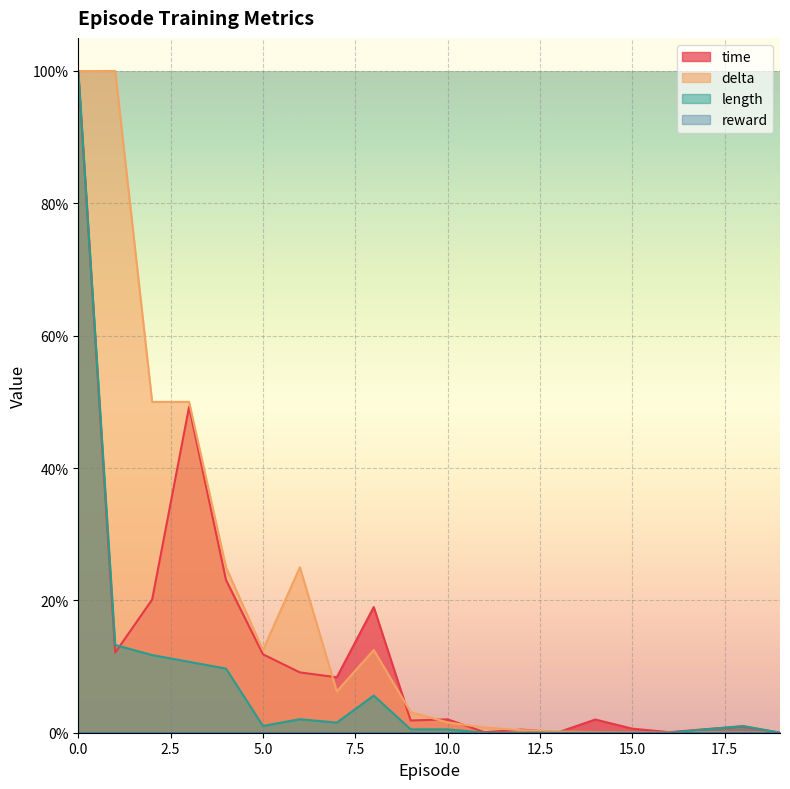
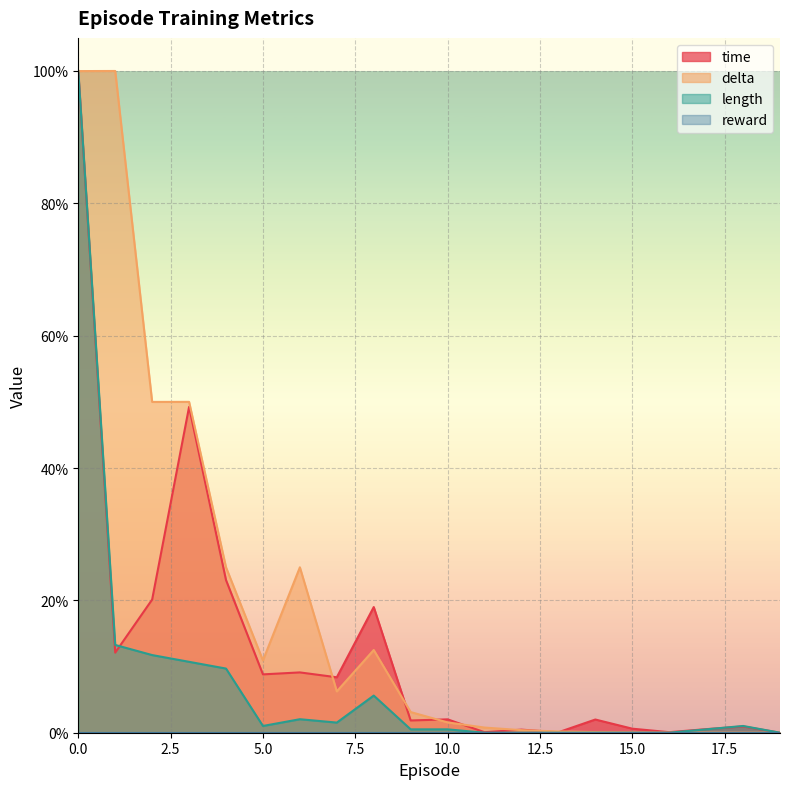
  {
    "time": {
-     "5.0": "12%",
+     "5.0": "9%",
      "10.0": "2%",
      "15.0": "1%"
    },
    "delta": {
-     "5.0": "12%",
+     "5.0": "11%",
      "10.0": "2%"
    }
  }
